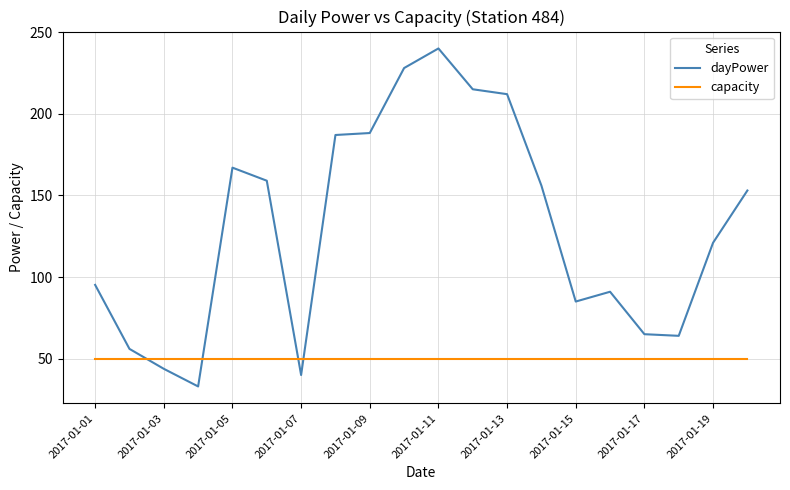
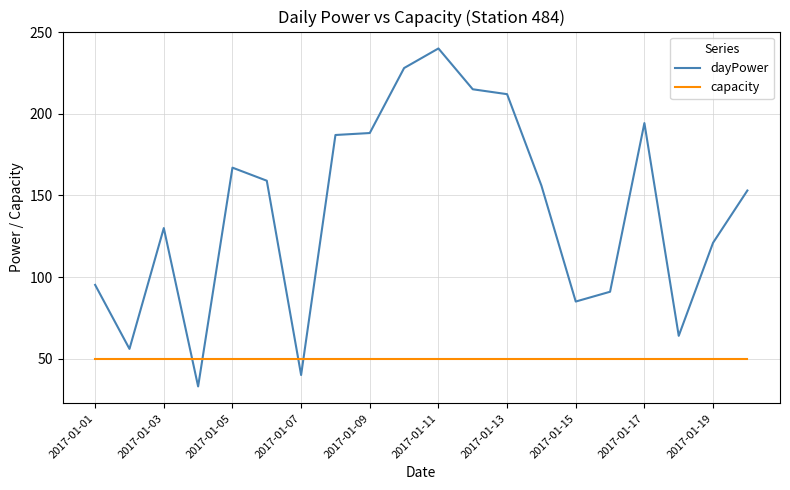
  {
    "dayPower": {
      "2017-01-01": 95,
-     "2017-01-03": 44,
+     "2017-01-03": 130,
      "2017-01-05": 167,
      "2017-01-07": 40,
      "2017-01-09": 188,
      "2017-01-11": 240,
      "2017-01-13": 212,
      "2017-01-15": 85,
-     "2017-01-17": 65,
+     "2017-01-17": 194,
      "2017-01-19": 121
    },
    "capacity": {
      "2017-01-01": 50,
      "2017-01-03": 50,
      "2017-01-05": 50,
      "2017-01-07": 50,
      "2017-01-09": 50,
      "2017-01-11": 50,
      "2017-01-13": 50,
      "2017-01-15": 50,
      "2017-01-17": 50,
      "2017-01-19": 50
    }
  }
